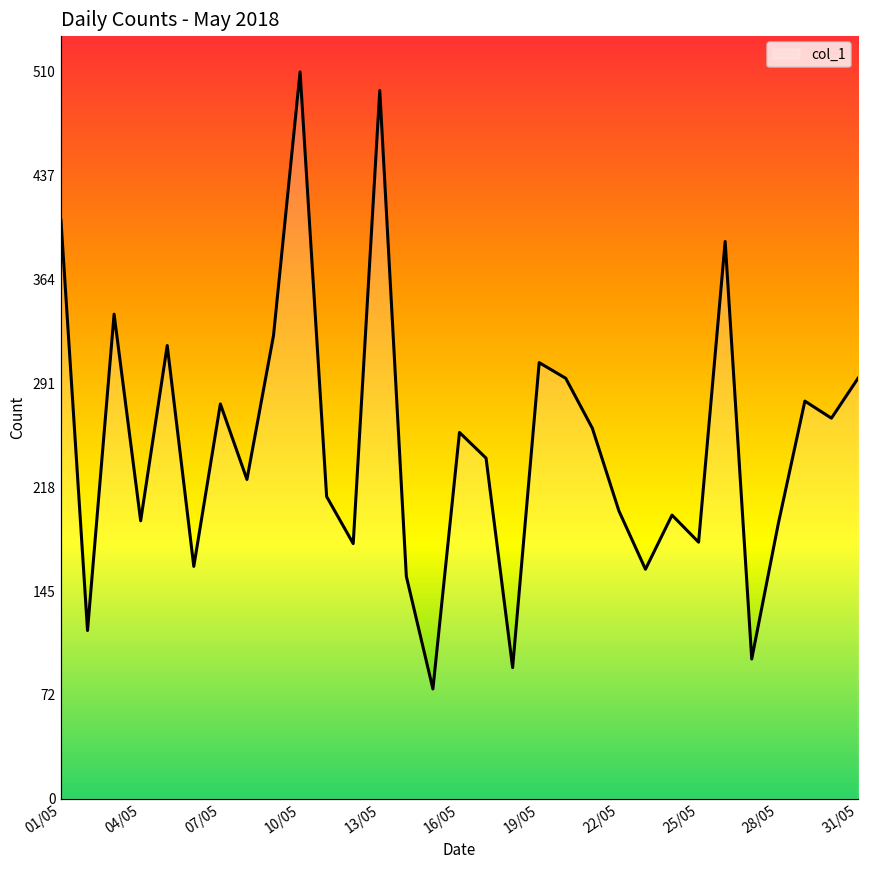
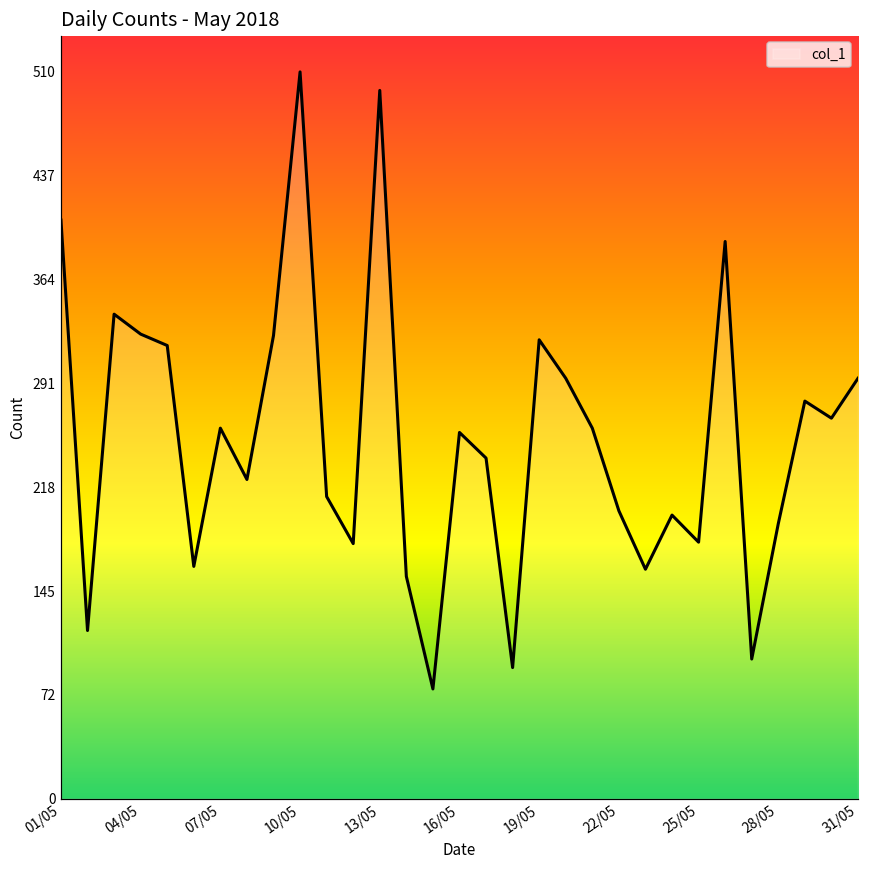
  {
    "01/05": 406,
-   "04/05": 195,
-   "07/05": 277,
+   "04/05": 326,
+   "07/05": 260,
    "10/05": 510,
    "13/05": 497,
    "16/05": 257,
-   "19/05": 306,
+   "19/05": 322,
    "22/05": 202,
    "25/05": 180,
    "28/05": 193,
    "31/05": 295
  }
